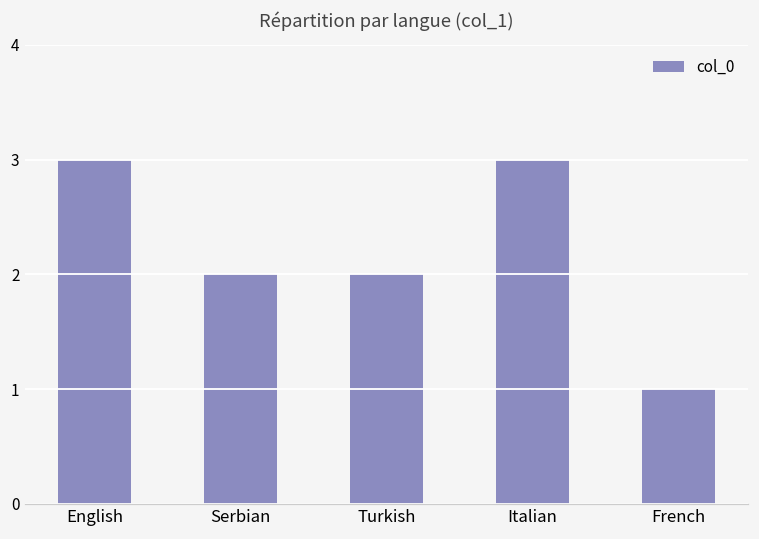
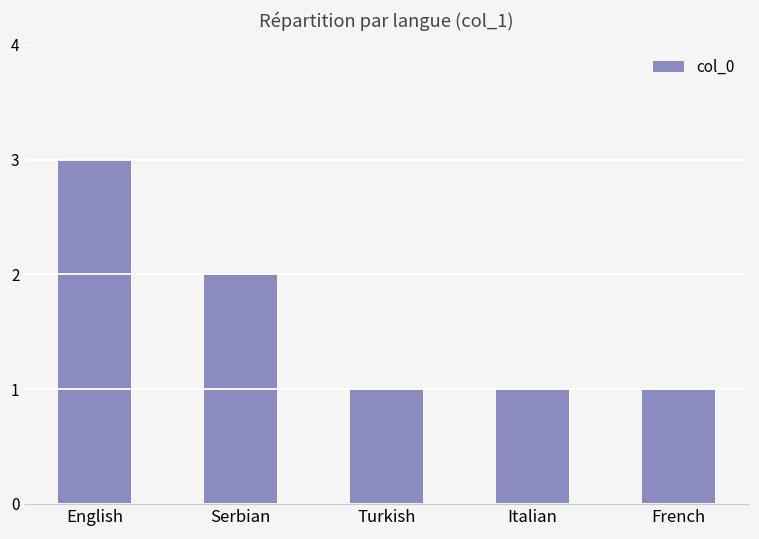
  {
    "English": 3,
    "Serbian": 2,
-   "Turkish": 2,
-   "Italian": 3,
+   "Turkish": 1,
+   "Italian": 1,
    "French": 1
  }
